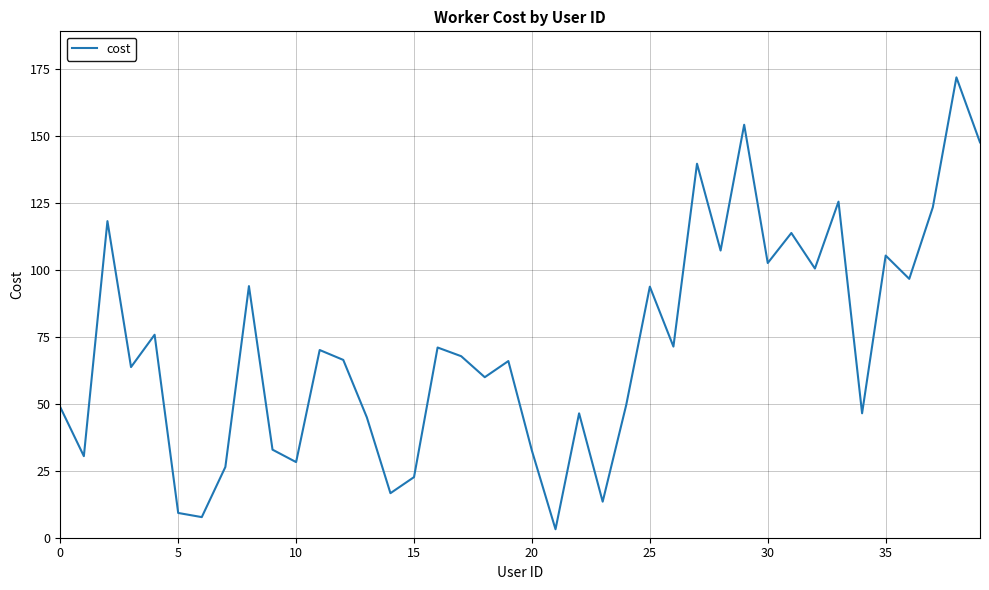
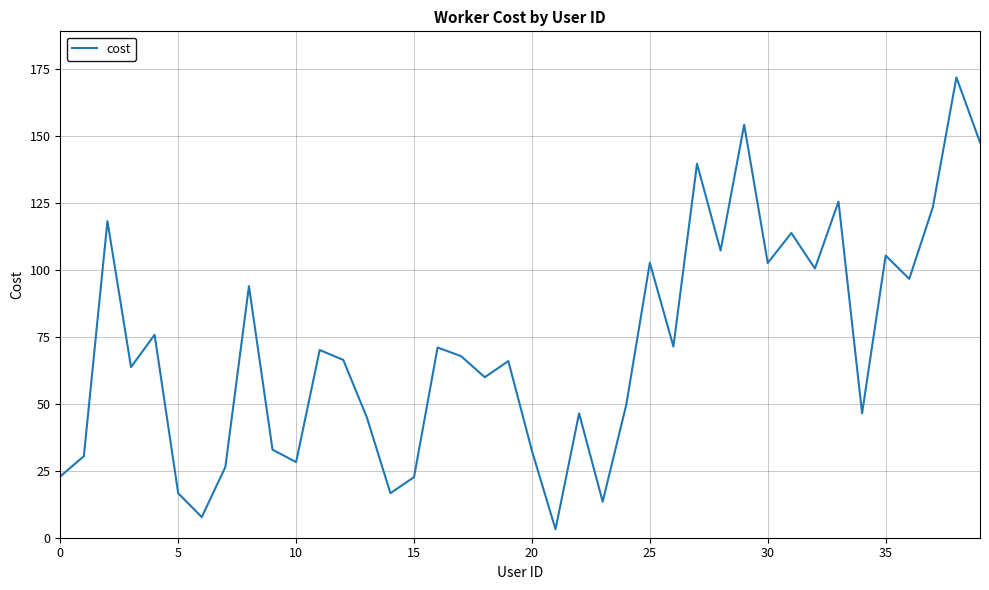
  {
-   "0": 49,
-   "5": 9,
+   "0": 23,
+   "5": 17,
    "10": 28,
    "15": 23,
    "20": 32,
-   "25": 94,
+   "25": 103,
    "30": 103,
    "35": 105
  }
